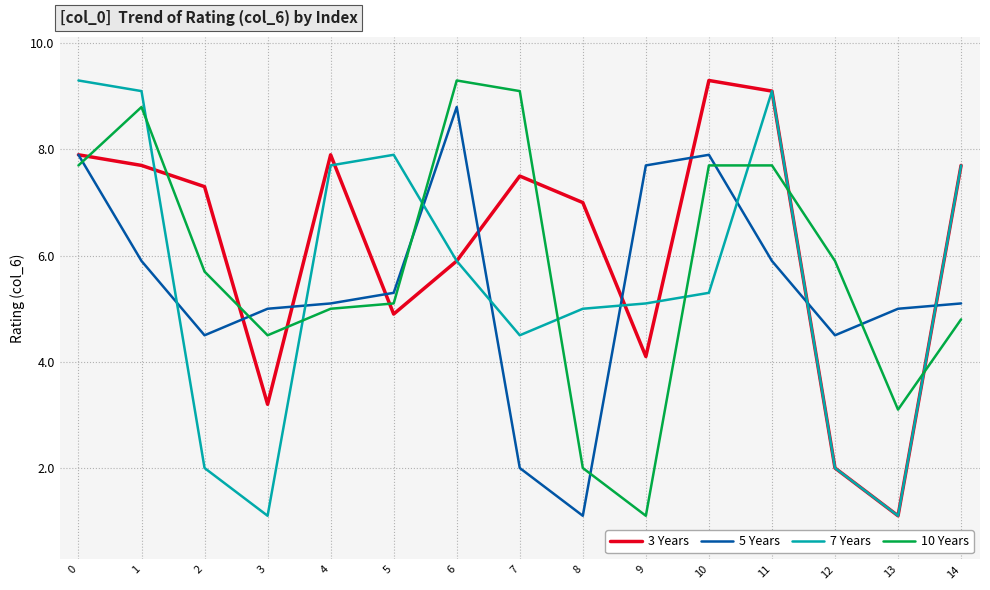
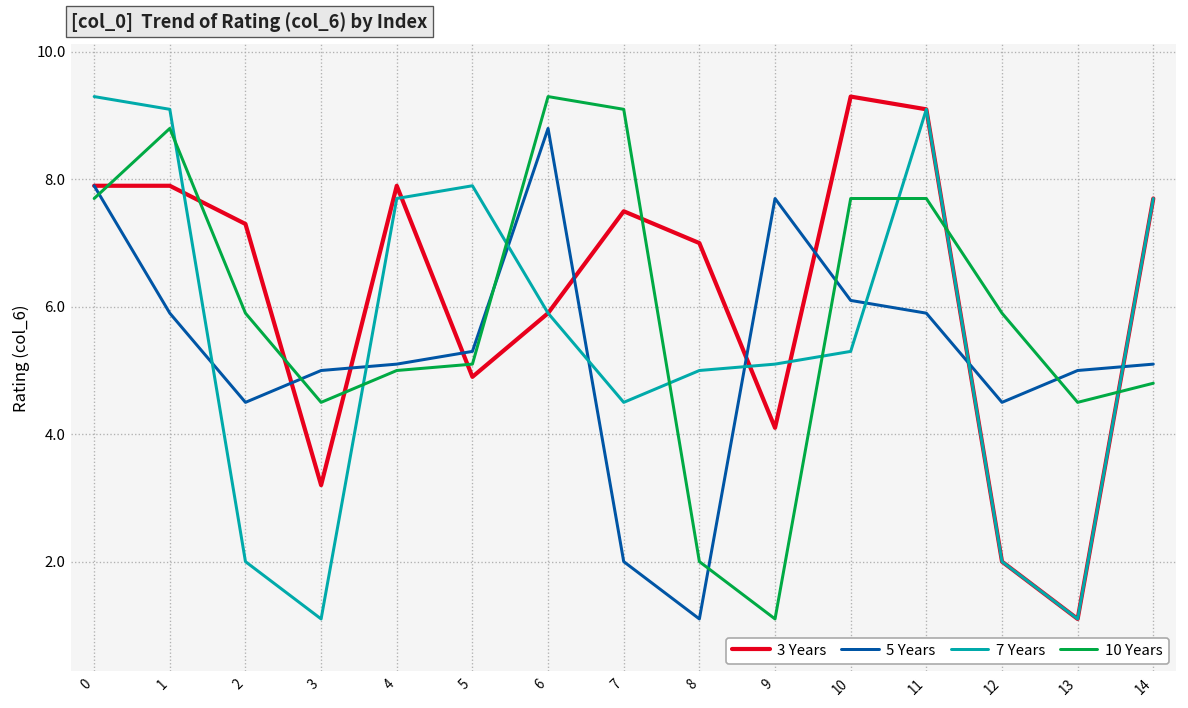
  {
    "3 Years": {
-     "1": 7.7,
+     "1": 7.9,
      "2": 7.3,
      "3": 3.2,
      "4": 7.9,
      "5": 4.9,
      "7": 7.5,
      "8": 7.0,
      "9": 4.1,
      "10": 9.3
    },
    "5 Years": {
      "1": 5.9,
      "2": 4.5,
      "3": 5.0,
      "4": 5.1,
      "5": 5.3,
      "6": 8.8,
      "7": 2.0,
      "8": 1.1,
      "9": 7.7,
-     "10": 7.9,
+     "10": 6.1,
      "11": 5.9,
      "12": 4.5,
      "13": 5.0,
      "14": 5.1
    },
    "7 Years": {
      "0": 9.3,
      "1": 9.1,
      "2": 2.0,
      "3": 1.1,
      "4": 7.7,
      "5": 7.9,
      "7": 4.5,
      "8": 5.0,
      "9": 5.1,
      "10": 5.3
    },
    "10 Years": {
      "0": 7.7,
      "1": 8.8,
-     "2": 5.7,
+     "2": 5.9,
      "3": 4.5,
      "4": 5.0,
      "5": 5.1,
      "6": 9.3,
      "7": 9.1,
      "8": 2.0,
      "9": 1.1,
      "10": 7.7,
      "11": 7.7,
      "12": 5.9,
-     "13": 3.1,
+     "13": 4.5,
      "14": 4.8
    }
  }
